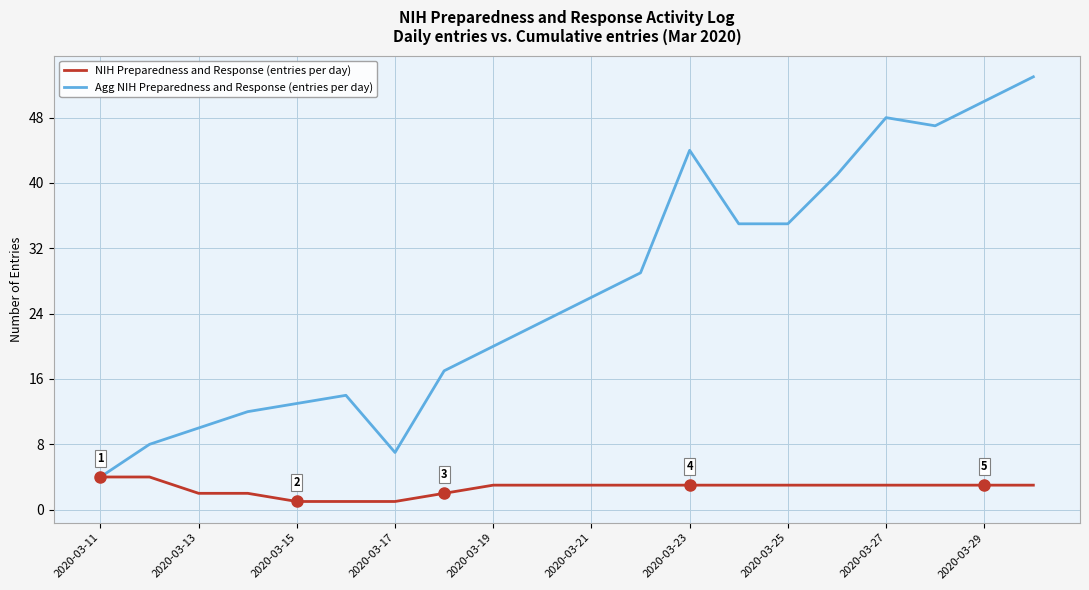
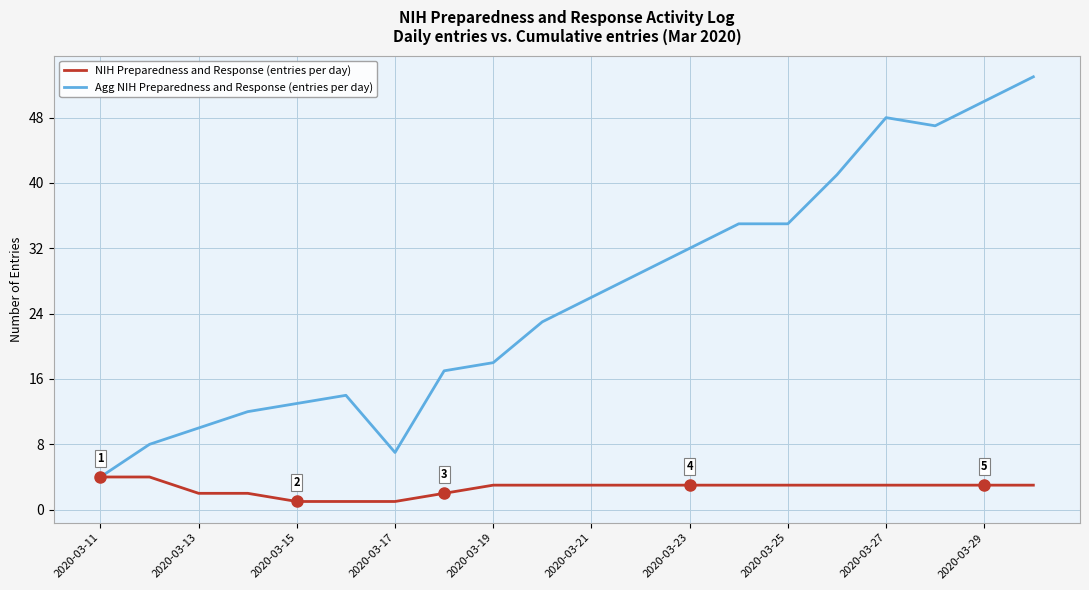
  {
    "Agg NIH Preparedness and Response (entries per day)": {
      "2020-03-13": 10,
      "2020-03-15": 13,
      "2020-03-17": 7,
-     "2020-03-19": 20,
+     "2020-03-19": 18,
      "2020-03-21": 26,
-     "2020-03-23": 44,
+     "2020-03-23": 32,
      "2020-03-25": 35,
      "2020-03-27": 48,
      "2020-03-29": 50
    }
  }
